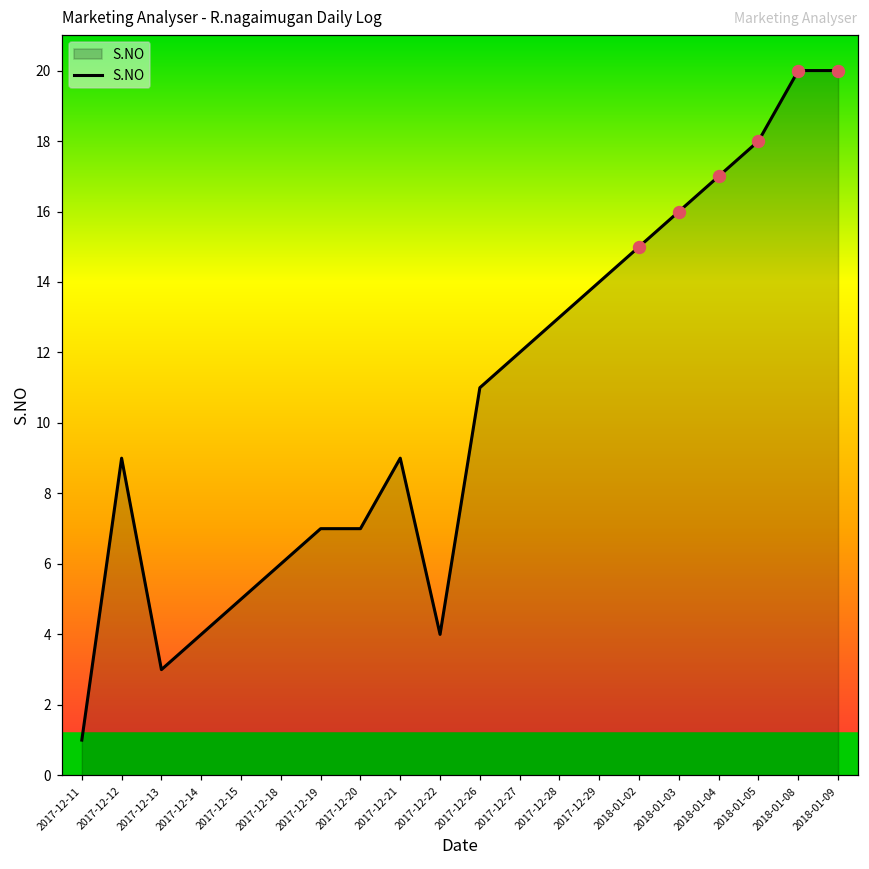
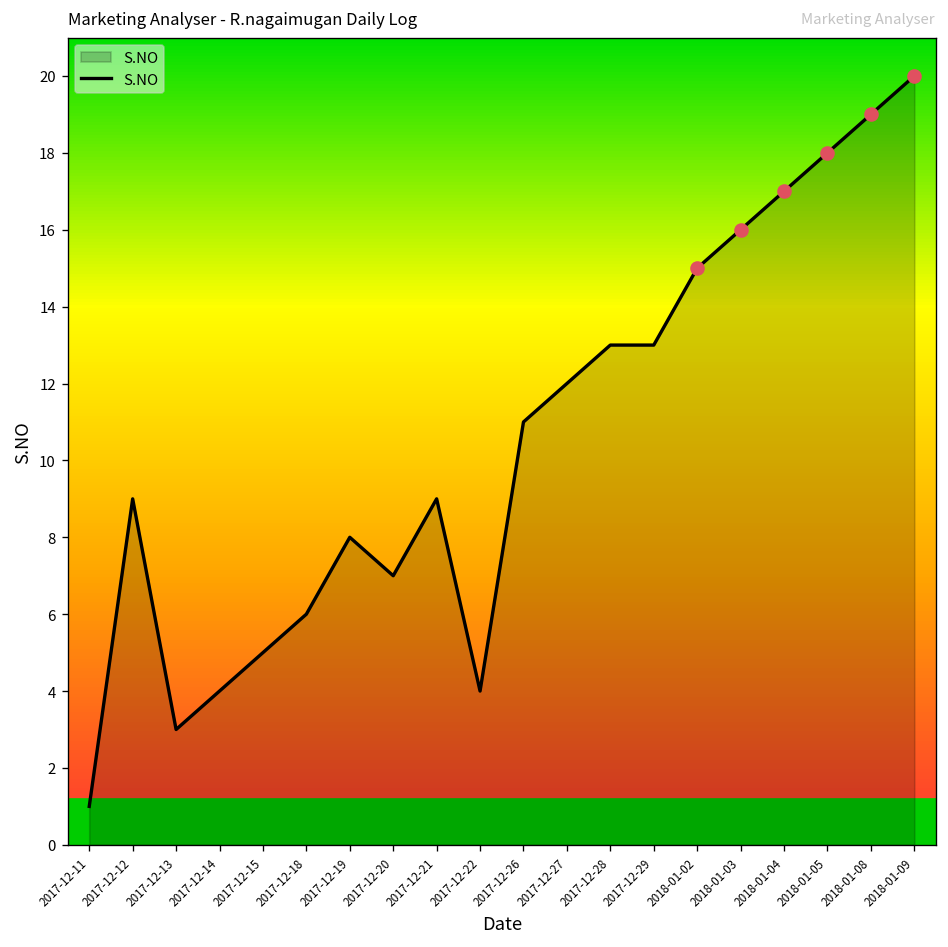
  {
    "S.NO": {
      "2017-12-12": 9,
      "2017-12-13": 3,
      "2017-12-14": 4,
      "2017-12-15": 5,
      "2017-12-18": 6,
-     "2017-12-19": 7,
+     "2017-12-19": 8,
      "2017-12-20": 7,
      "2017-12-21": 9,
      "2017-12-22": 4,
      "2017-12-26": 11,
      "2017-12-27": 12,
      "2017-12-28": 13,
-     "2017-12-29": 14,
-     "2018-01-08": 20
+     "2017-12-29": 13,
+     "2018-01-08": 19
    }
  }
